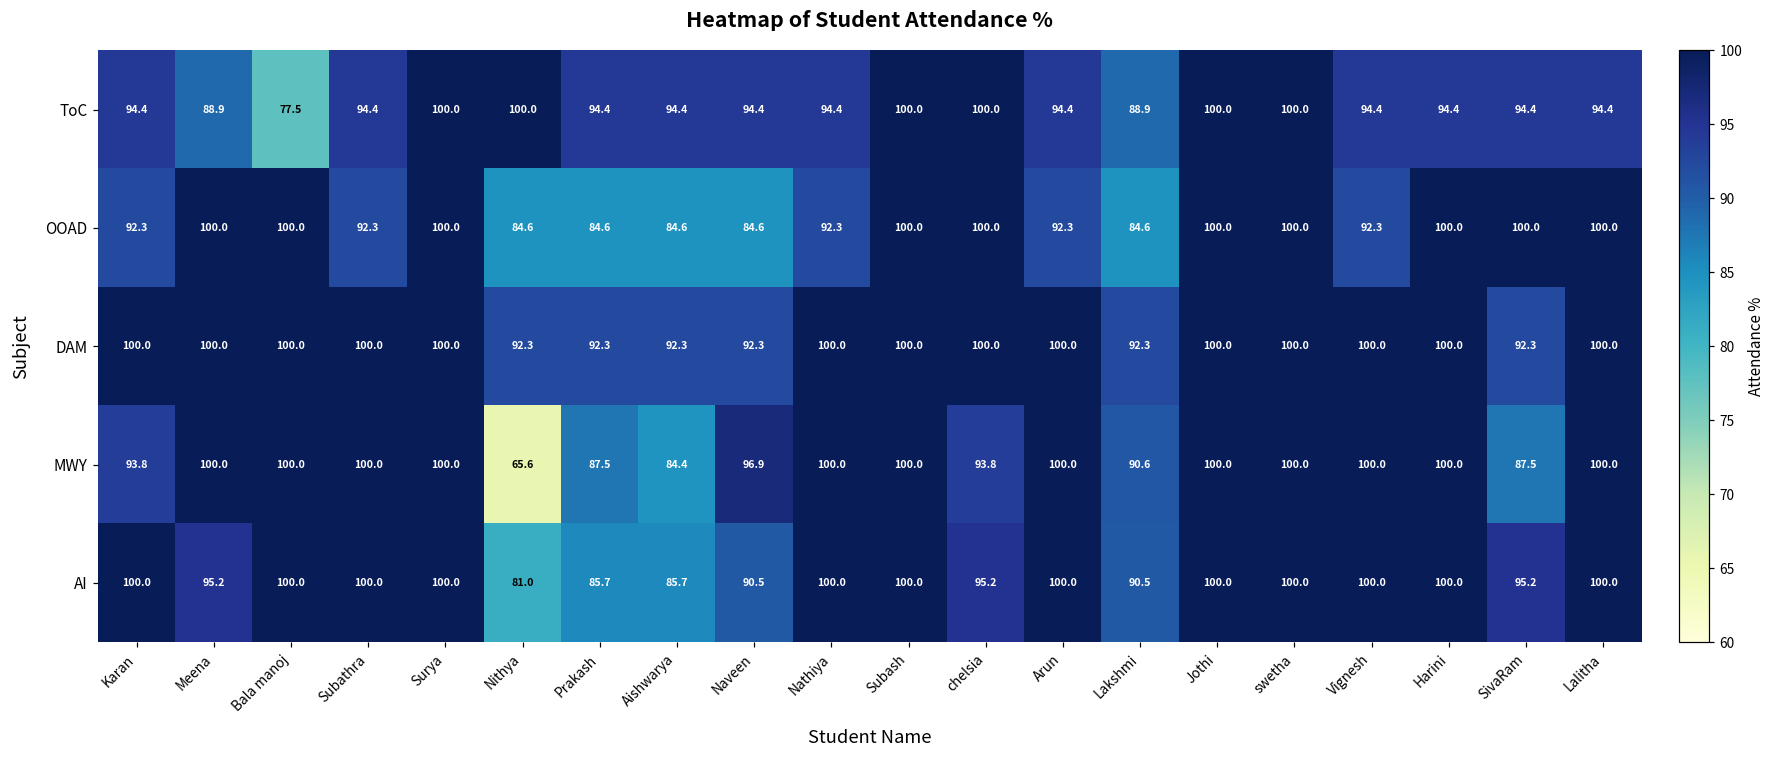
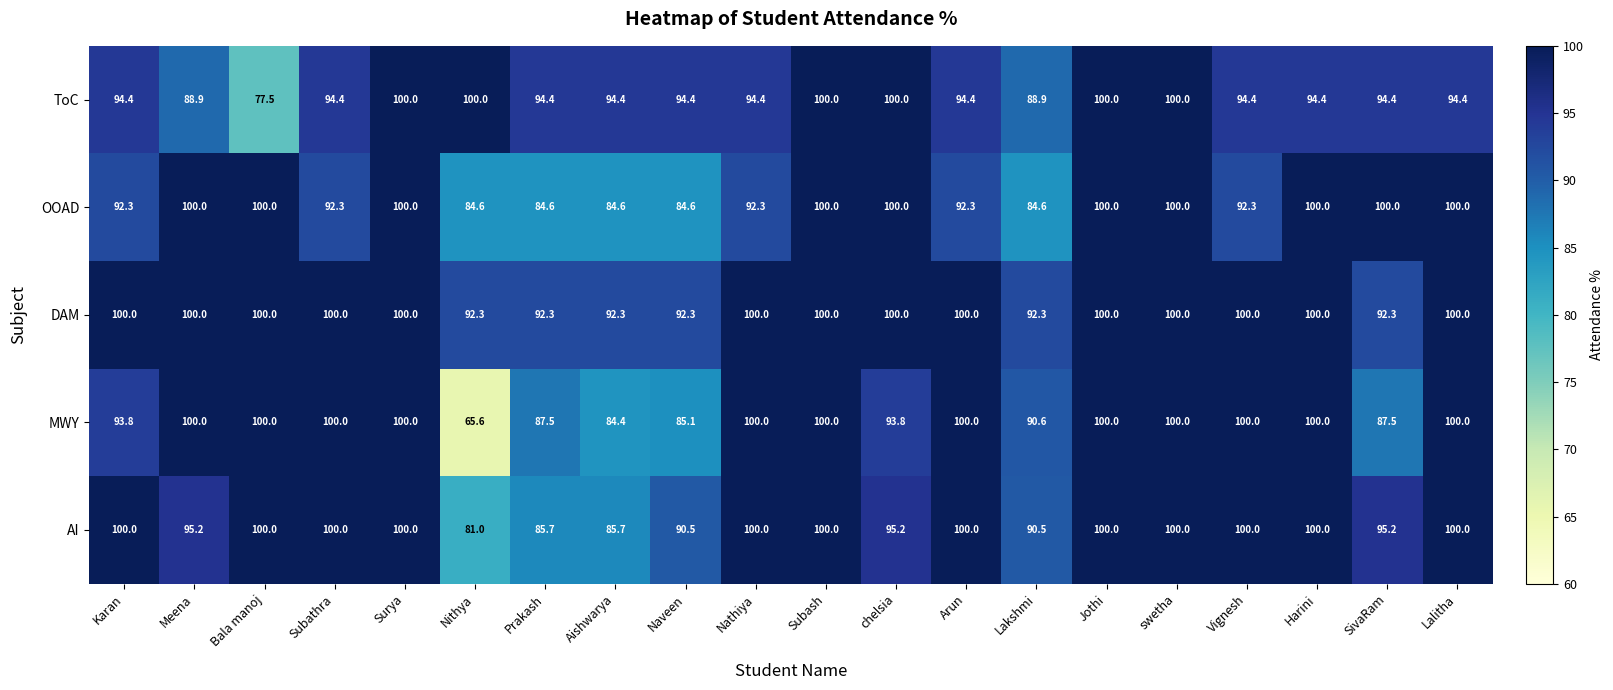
  {
    "ToC": {
      "Karan": 94.4,
      "Meena": 88.9,
      "Bala manoj": 77.5,
      "Subathra": 94.4,
      "Surya": 100.0,
      "Nithya": 100.0,
      "Prakash": 94.4,
      "Aishwarya": 94.4,
      "Naveen": 94.4,
      "Nathiya": 94.4,
      "Subash": 100.0,
      "chelsia": 100.0,
      "Arun": 94.4,
      "Lakshmi": 88.9,
      "Jothi": 100.0,
      "swetha": 100.0,
      "Vignesh": 94.4,
      "Harini": 94.4,
      "SivaRam": 94.4,
      "Lalitha": 94.4
    },
    "OOAD": {
      "Karan": 92.3,
      "Meena": 100.0,
      "Bala manoj": 100.0,
      "Subathra": 92.3,
      "Surya": 100.0,
      "Nithya": 84.6,
      "Prakash": 84.6,
      "Aishwarya": 84.6,
      "Naveen": 84.6,
      "Nathiya": 92.3,
      "Subash": 100.0,
      "chelsia": 100.0,
      "Arun": 92.3,
      "Lakshmi": 84.6,
      "Jothi": 100.0,
      "swetha": 100.0,
      "Vignesh": 92.3,
      "Harini": 100.0,
      "SivaRam": 100.0,
      "Lalitha": 100.0
    },
    "DAM": {
      "Karan": 100.0,
      "Meena": 100.0,
      "Bala manoj": 100.0,
      "Subathra": 100.0,
      "Surya": 100.0,
      "Nithya": 92.3,
      "Prakash": 92.3,
      "Aishwarya": 92.3,
      "Naveen": 92.3,
      "Nathiya": 100.0,
      "Subash": 100.0,
      "chelsia": 100.0,
      "Arun": 100.0,
      "Lakshmi": 92.3,
      "Jothi": 100.0,
      "swetha": 100.0,
      "Vignesh": 100.0,
      "Harini": 100.0,
      "SivaRam": 92.3,
      "Lalitha": 100.0
    },
    "MWY": {
      "Karan": 93.8,
      "Meena": 100.0,
      "Bala manoj": 100.0,
      "Subathra": 100.0,
      "Surya": 100.0,
      "Nithya": 65.6,
      "Prakash": 87.5,
      "Aishwarya": 84.4,
-     "Naveen": 96.9,
+     "Naveen": 85.1,
      "Nathiya": 100.0,
      "Subash": 100.0,
      "chelsia": 93.8,
      "Arun": 100.0,
      "Lakshmi": 90.6,
      "Jothi": 100.0,
      "swetha": 100.0,
      "Vignesh": 100.0,
      "Harini": 100.0,
      "SivaRam": 87.5,
      "Lalitha": 100.0
    },
    "AI": {
      "Karan": 100.0,
      "Meena": 95.2,
      "Bala manoj": 100.0,
      "Subathra": 100.0,
      "Surya": 100.0,
      "Nithya": 81.0,
      "Prakash": 85.7,
      "Aishwarya": 85.7,
      "Naveen": 90.5,
      "Nathiya": 100.0,
      "Subash": 100.0,
      "chelsia": 95.2,
      "Arun": 100.0,
      "Lakshmi": 90.5,
      "Jothi": 100.0,
      "swetha": 100.0,
      "Vignesh": 100.0,
      "Harini": 100.0,
      "SivaRam": 95.2,
      "Lalitha": 100.0
    }
  }
